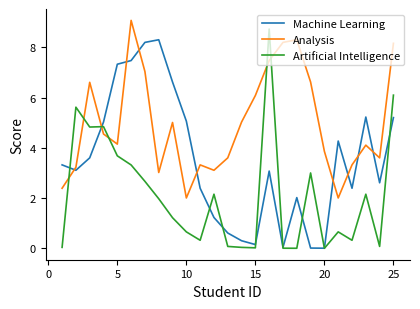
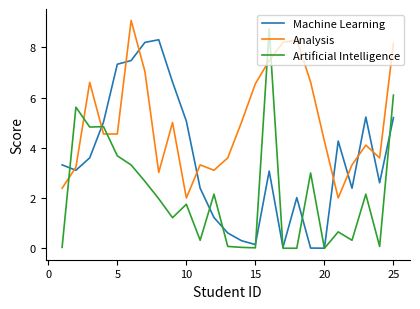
  {
    "Machine Learning": {
      "5": 7.3,
      "10": 5.1,
      "15": 0.2,
      "25": 5.2
    },
    "Analysis": {
-     "5": 4.2,
+     "5": 4.6,
      "10": 2.0,
-     "15": 6.1,
-     "20": 3.9
+     "15": 6.6,
+     "20": 4.3
    },
    "Artificial Intelligence": {
      "5": 3.7,
-     "10": 0.7,
+     "10": 1.8,
      "15": 0.0,
      "25": 6.1
    }
  }
